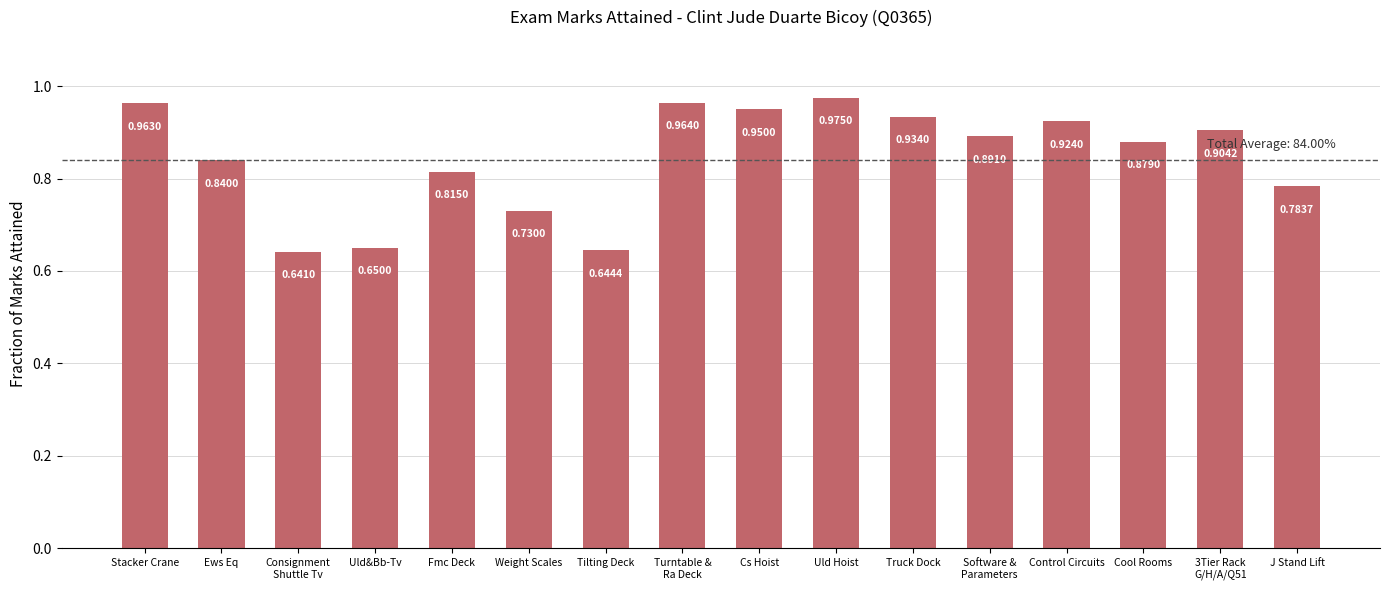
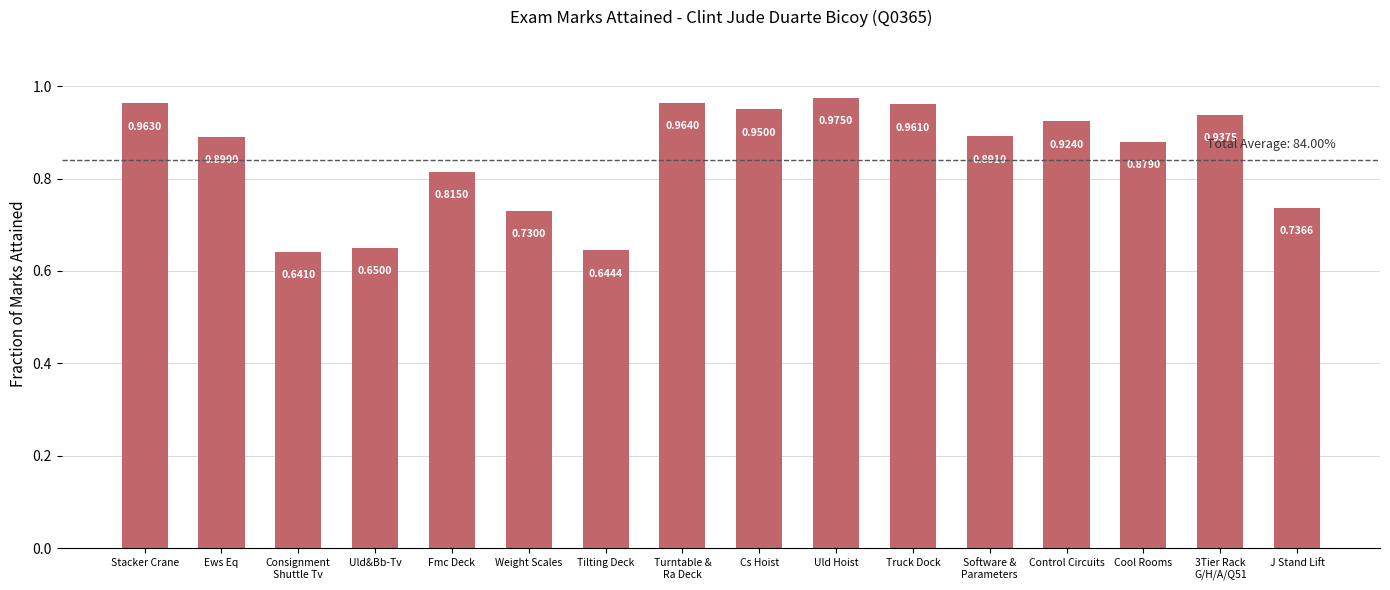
  {
    "Stacker Crane": 0.9630,
-   "Ews Eq": 0.8400,
+   "Ews Eq": 0.8900,
    "Consignment Shuttle Tv": 0.6410,
    "Uld&Bb-Tv": 0.6500,
    "Fmc Deck": 0.8150,
    "Weight Scales": 0.7300,
    "Tilting Deck": 0.6444,
    "Turntable & Ra Deck": 0.9640,
    "Cs Hoist": 0.9500,
    "Uld Hoist": 0.9750,
-   "Truck Dock": 0.9340,
+   "Truck Dock": 0.9610,
    "Software & Parameters": 0.8910,
    "Control Circuits": 0.9240,
    "Cool Rooms": 0.8790,
-   "3Tier Rack G/H/A/Q51": 0.9042,
-   "J Stand Lift": 0.7837
+   "3Tier Rack G/H/A/Q51": 0.9375,
+   "J Stand Lift": 0.7366
  }
